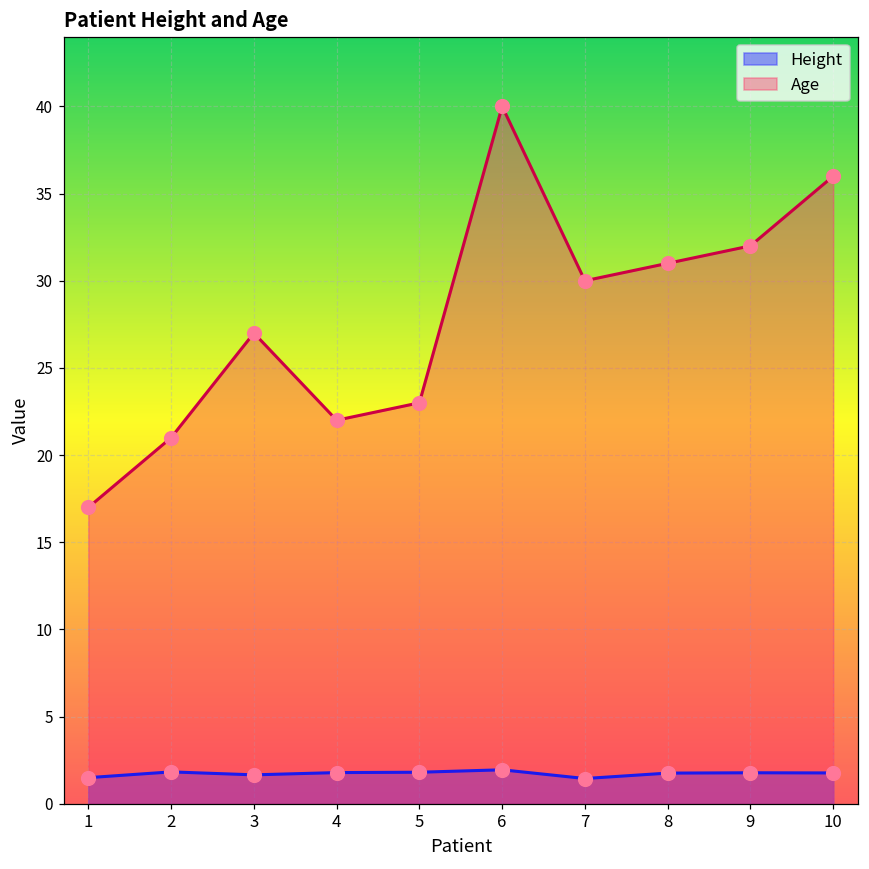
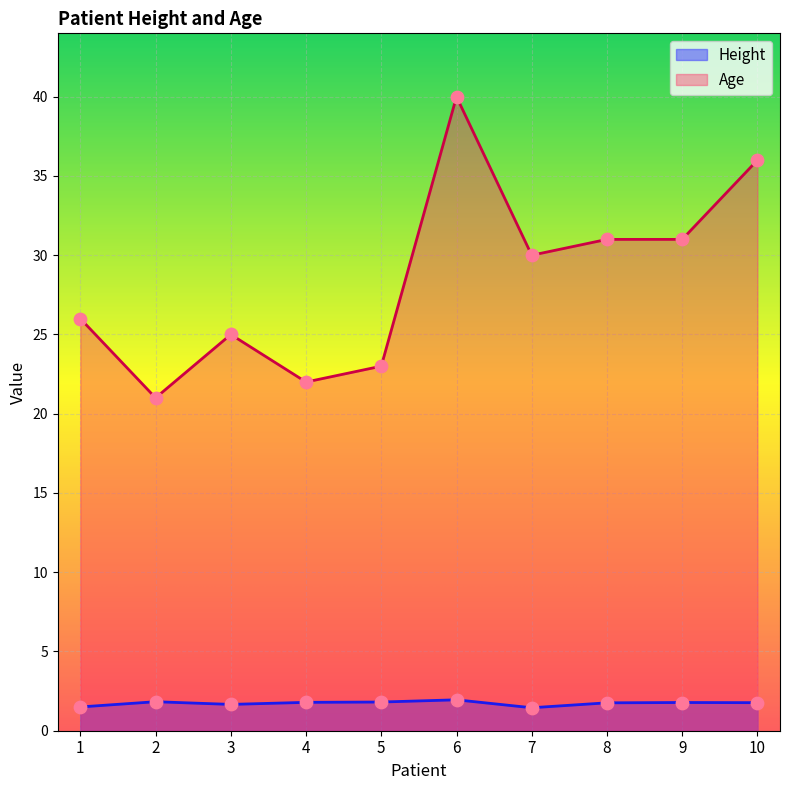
  {
    "Height": {
      "1": 1.5,
      "2": 1.8,
      "3": 1.7,
      "4": 1.8,
      "5": 1.8,
      "6": 2,
      "7": 1.5,
      "8": 1.8,
      "9": 1.8,
      "10": 1.8
    },
    "Age": {
-     "1": 17,
+     "1": 26,
      "2": 21,
-     "3": 27,
+     "3": 25,
      "4": 22,
      "5": 23,
      "6": 40,
      "7": 30,
      "8": 31,
-     "9": 32,
+     "9": 31,
      "10": 36
    }
  }
